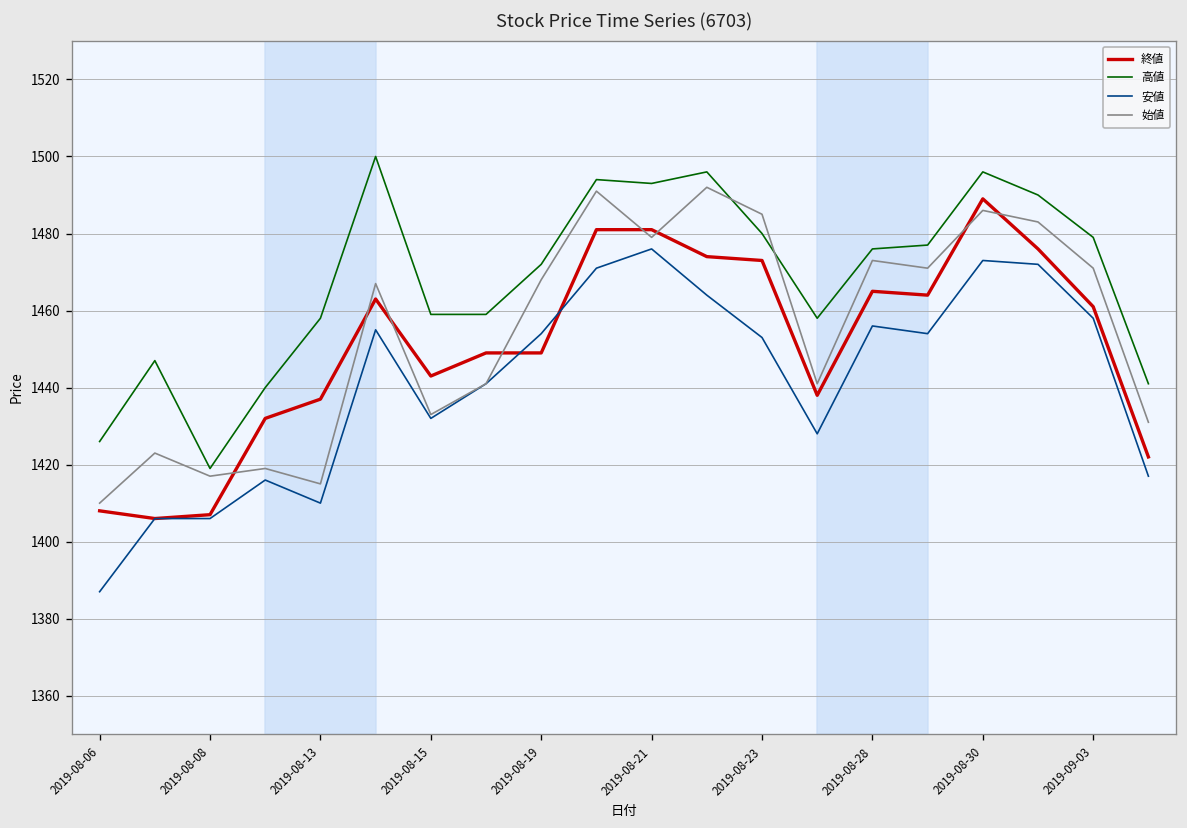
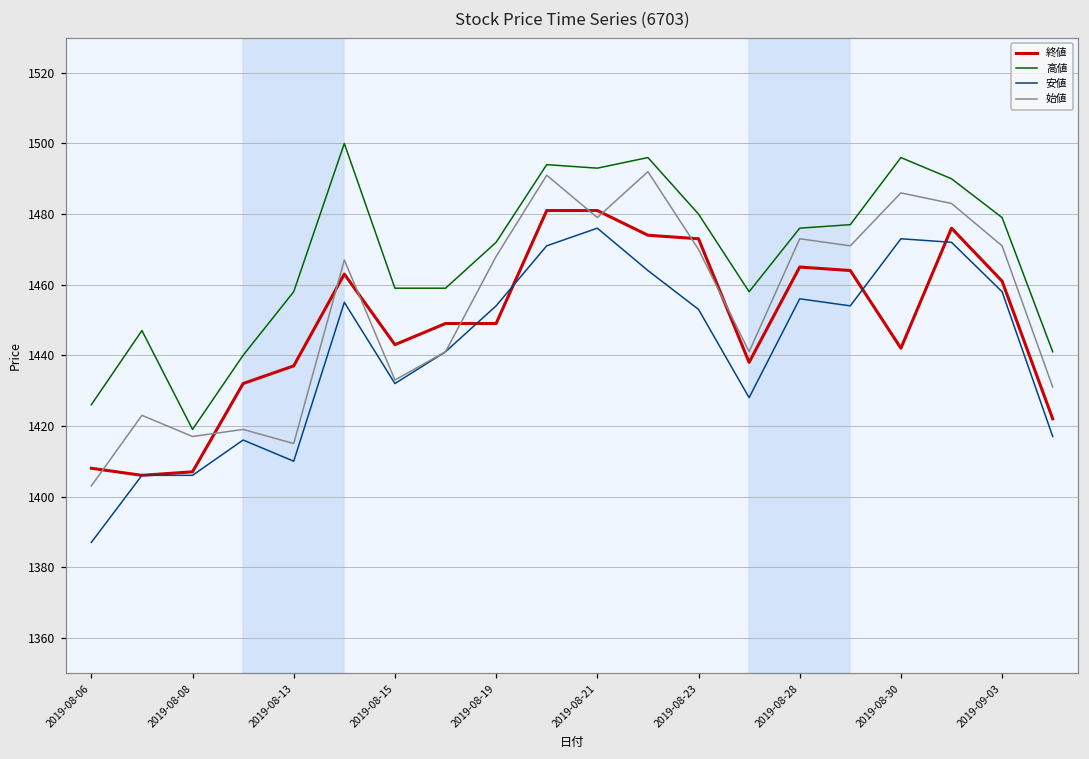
  {
    "終値": {
      "2019-08-06": 1408,
      "2019-08-08": 1407,
      "2019-08-13": 1437,
      "2019-08-15": 1443,
      "2019-08-19": 1449,
      "2019-08-21": 1481,
      "2019-08-23": 1473,
      "2019-08-28": 1465,
-     "2019-08-30": 1489,
+     "2019-08-30": 1442,
      "2019-09-03": 1461
    },
    "高値": {
      "2019-08-06": 1426,
      "2019-08-08": 1419,
      "2019-08-13": 1458,
      "2019-08-15": 1459,
      "2019-08-19": 1472,
      "2019-08-21": 1493,
      "2019-08-23": 1480,
      "2019-08-28": 1476,
      "2019-08-30": 1496,
      "2019-09-03": 1479
    },
    "安値": {
      "2019-08-06": 1387,
      "2019-08-08": 1406,
      "2019-08-13": 1410,
      "2019-08-15": 1432,
      "2019-08-19": 1454,
      "2019-08-21": 1476,
      "2019-08-23": 1453,
      "2019-08-28": 1456,
      "2019-08-30": 1473,
      "2019-09-03": 1458
    },
    "始値": {
-     "2019-08-06": 1410,
+     "2019-08-06": 1403,
      "2019-08-08": 1417,
      "2019-08-13": 1415,
      "2019-08-15": 1433,
      "2019-08-19": 1468,
      "2019-08-21": 1479,
-     "2019-08-23": 1485,
+     "2019-08-23": 1470,
      "2019-08-28": 1473,
      "2019-08-30": 1486,
      "2019-09-03": 1471
    }
  }
